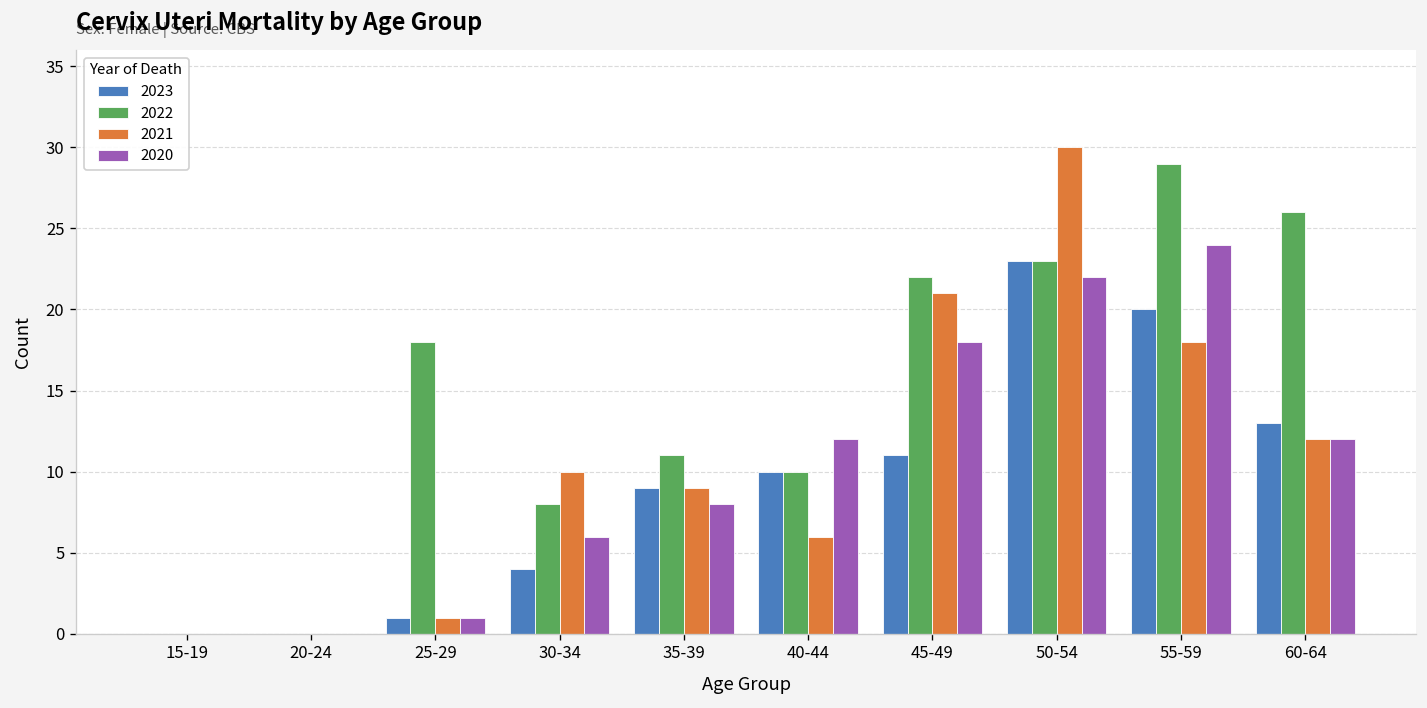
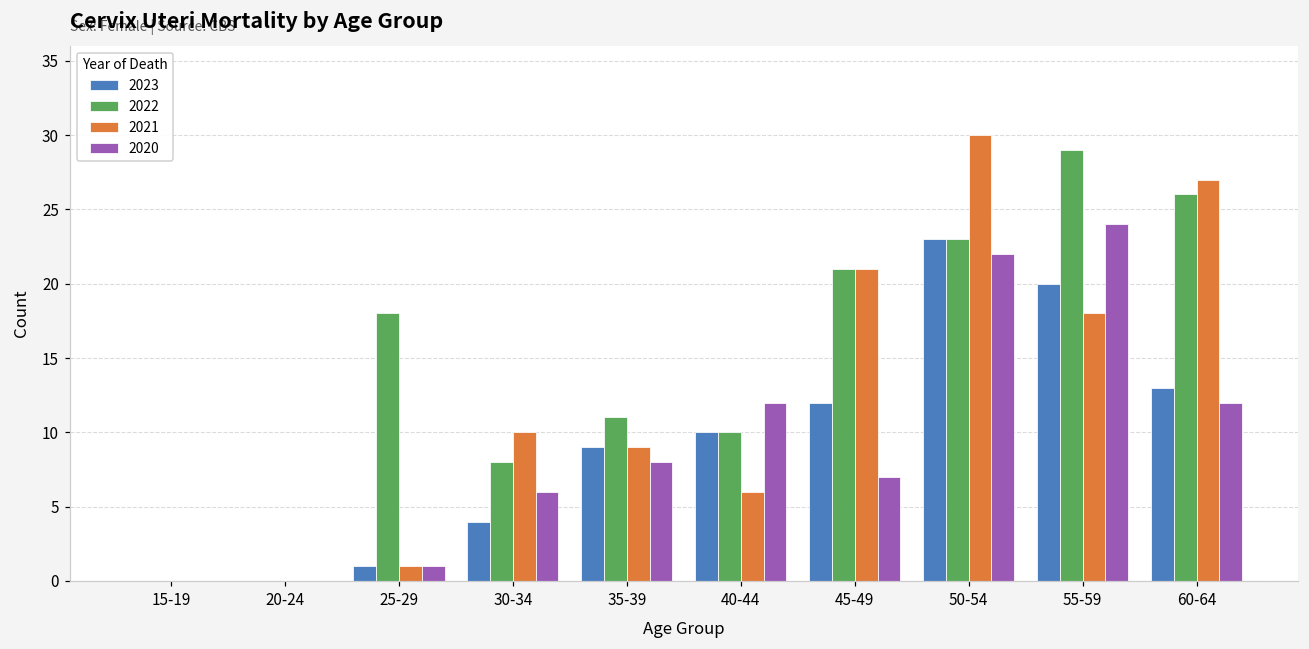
  {
    "2023": {
      "15-19": 0,
      "20-24": 0,
      "25-29": 1,
      "30-34": 4,
      "35-39": 9,
      "40-44": 10,
-     "45-49": 11,
+     "45-49": 12,
      "50-54": 23,
      "55-59": 20,
      "60-64": 13
    },
    "2022": {
      "15-19": 0,
      "20-24": 0,
      "25-29": 18,
      "30-34": 8,
      "35-39": 11,
      "40-44": 10,
-     "45-49": 22,
+     "45-49": 21,
      "50-54": 23,
      "55-59": 29,
      "60-64": 26
    },
    "2021": {
      "15-19": 0,
      "20-24": 0,
      "25-29": 1,
      "30-34": 10,
      "35-39": 9,
      "40-44": 6,
      "45-49": 21,
      "50-54": 30,
      "55-59": 18,
-     "60-64": 12
+     "60-64": 27
    },
    "2020": {
      "15-19": 0,
      "20-24": 0,
      "25-29": 1,
      "30-34": 6,
      "35-39": 8,
      "40-44": 12,
-     "45-49": 18,
+     "45-49": 7,
      "50-54": 22,
      "55-59": 24,
      "60-64": 12
    }
  }
